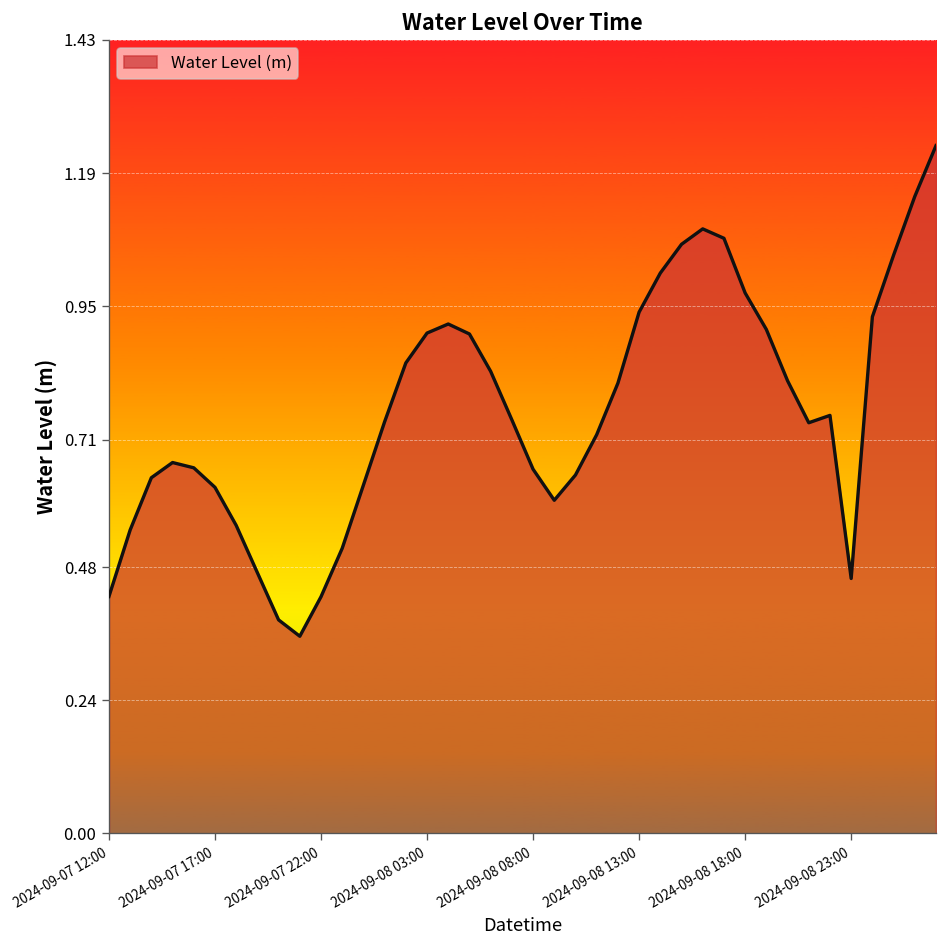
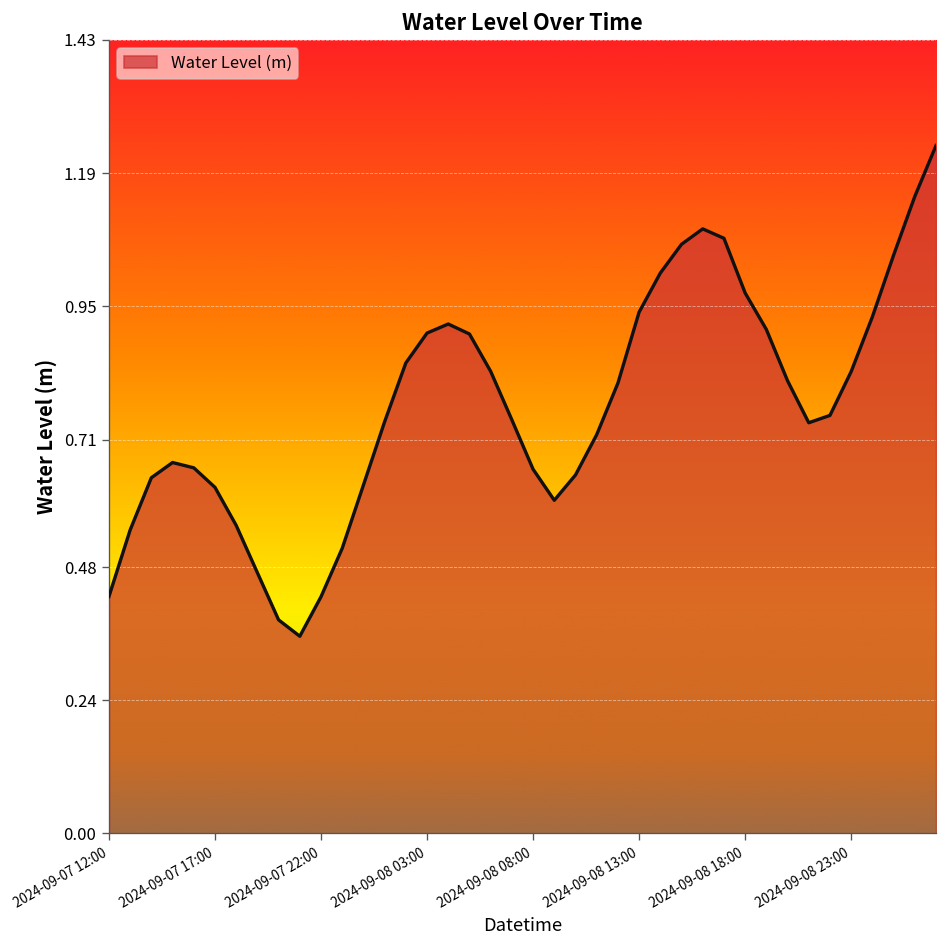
  {
    "2024-09-07 12:00": 0.43,
    "2024-09-07 17:00": 0.62,
    "2024-09-07 22:00": 0.43,
    "2024-09-08 03:00": 0.90,
    "2024-09-08 08:00": 0.66,
    "2024-09-08 13:00": 0.94,
    "2024-09-08 18:00": 0.97,
-   "2024-09-08 23:00": 0.46
+   "2024-09-08 23:00": 0.83
  }
